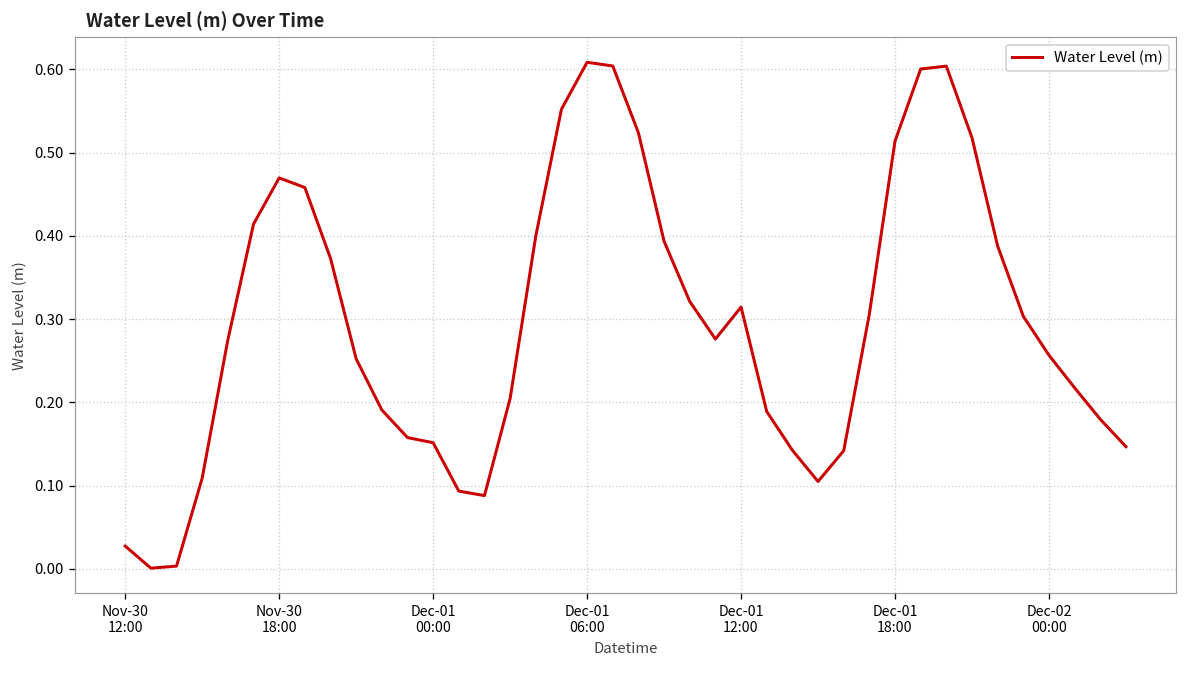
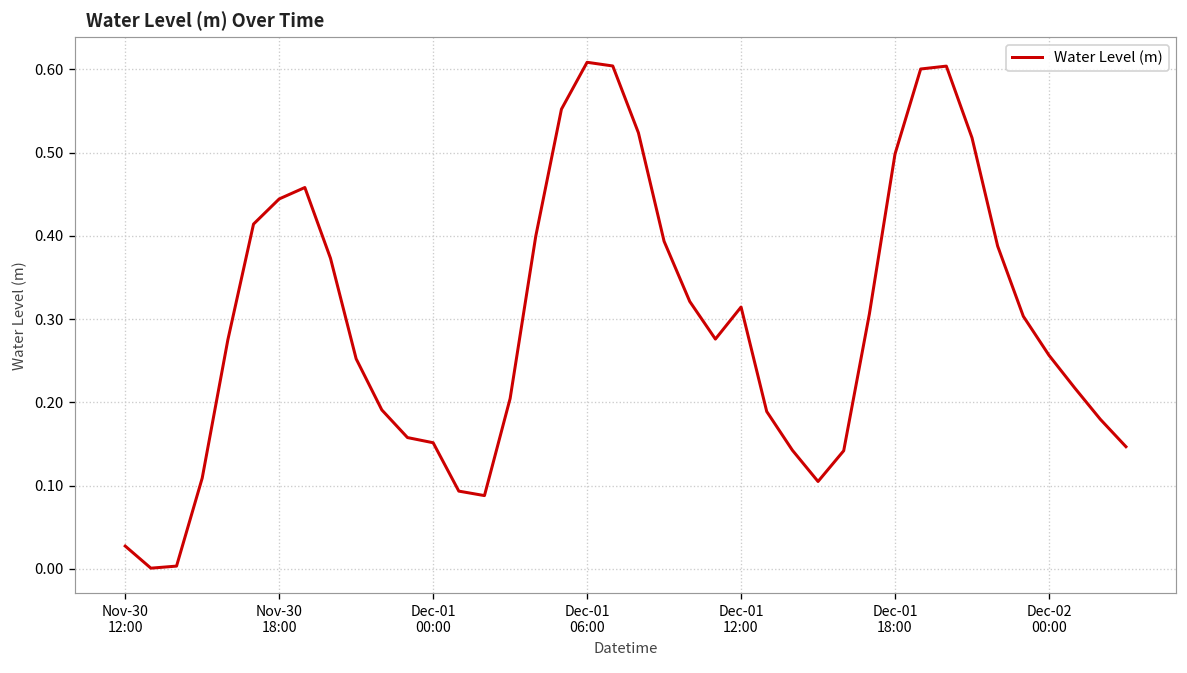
  {
    "Nov-30 12:00": 0.03,
-   "Nov-30 18:00": 0.47,
+   "Nov-30 18:00": 0.44,
    "Dec-01 00:00": 0.15,
    "Dec-01 06:00": 0.61,
    "Dec-01 12:00": 0.31,
-   "Dec-01 18:00": 0.51,
+   "Dec-01 18:00": 0.50,
    "Dec-02 00:00": 0.26
  }
